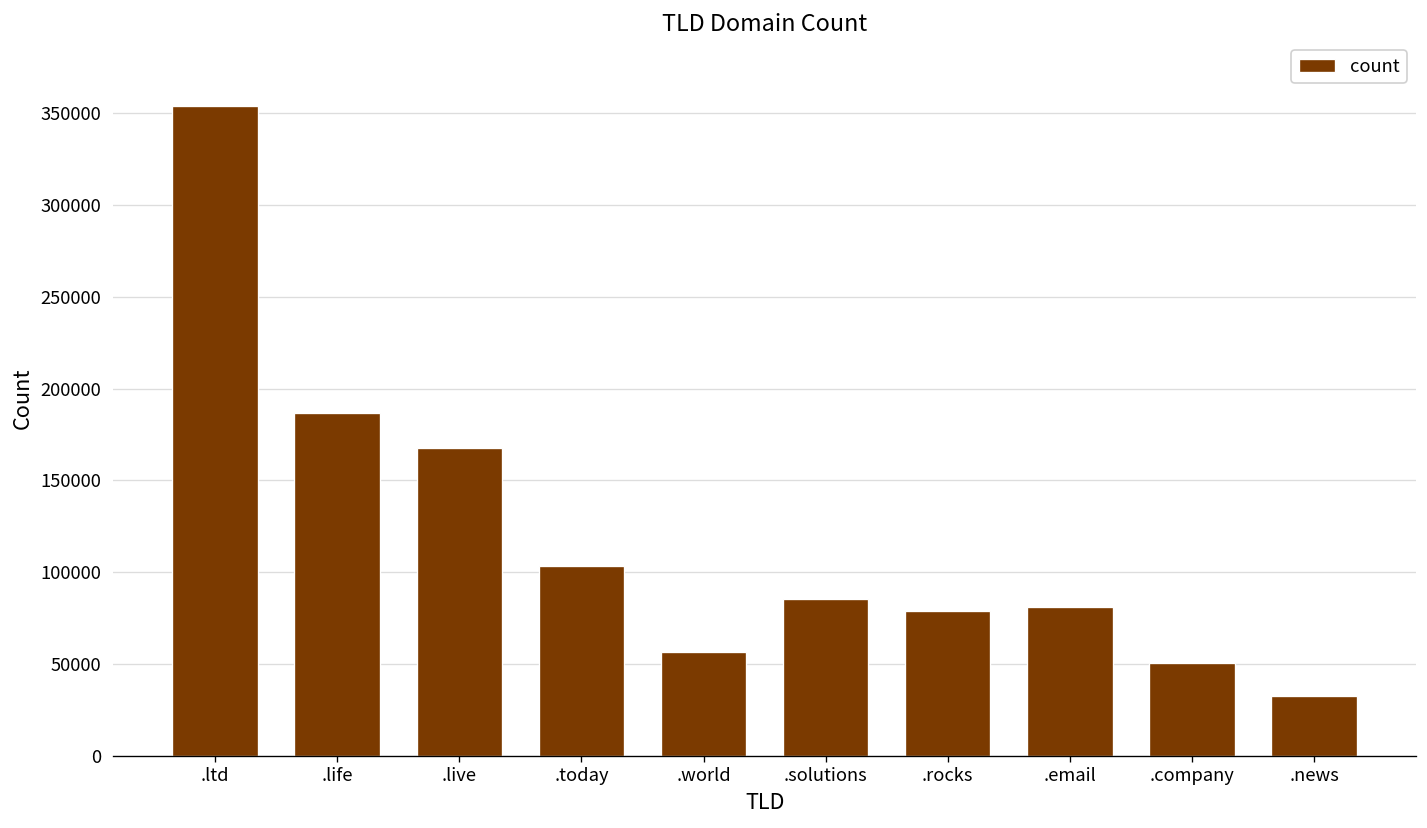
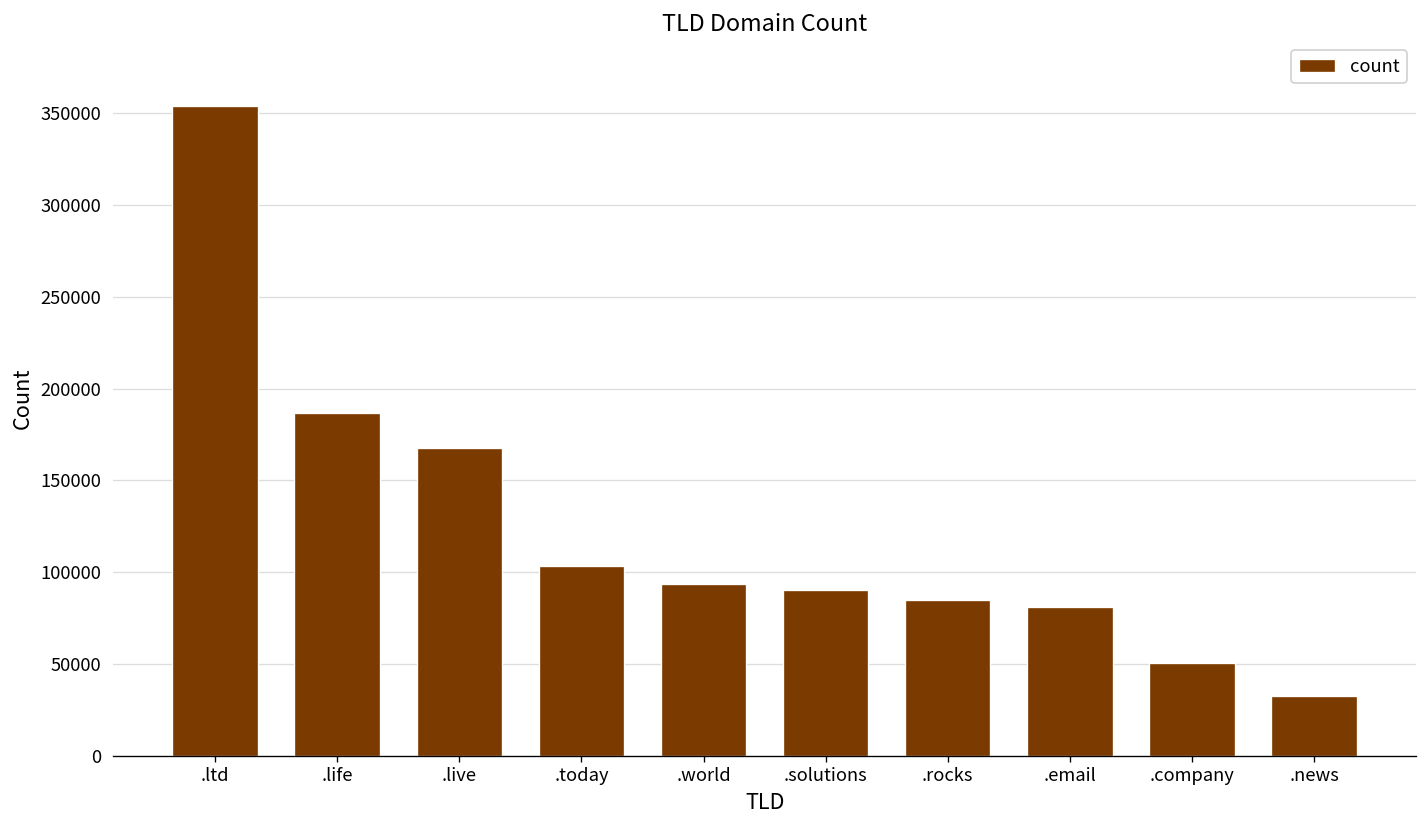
  {
    ".ltd": 354000,
    ".life": 187000,
    ".live": 167000,
    ".today": 103000,
-   ".world": 57000,
-   ".solutions": 85000,
-   ".rocks": 79000,
+   ".world": 94000,
+   ".solutions": 90000,
+   ".rocks": 85000,
    ".email": 81000,
    ".company": 51000,
    ".news": 33000
  }
